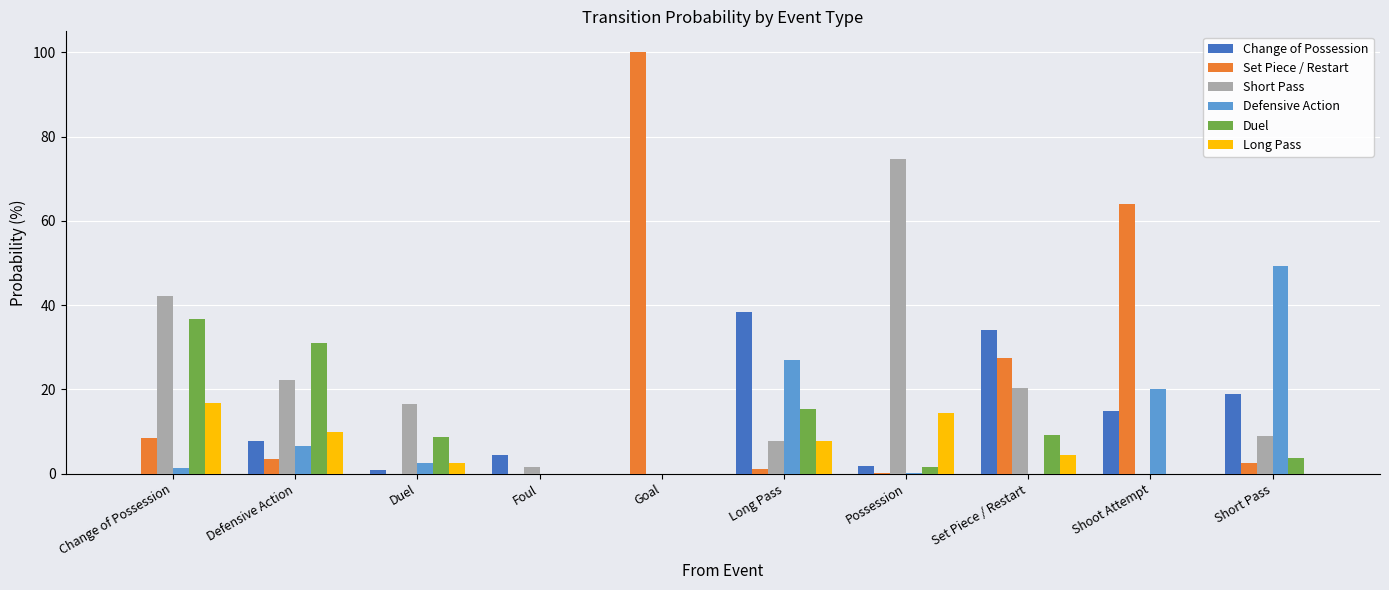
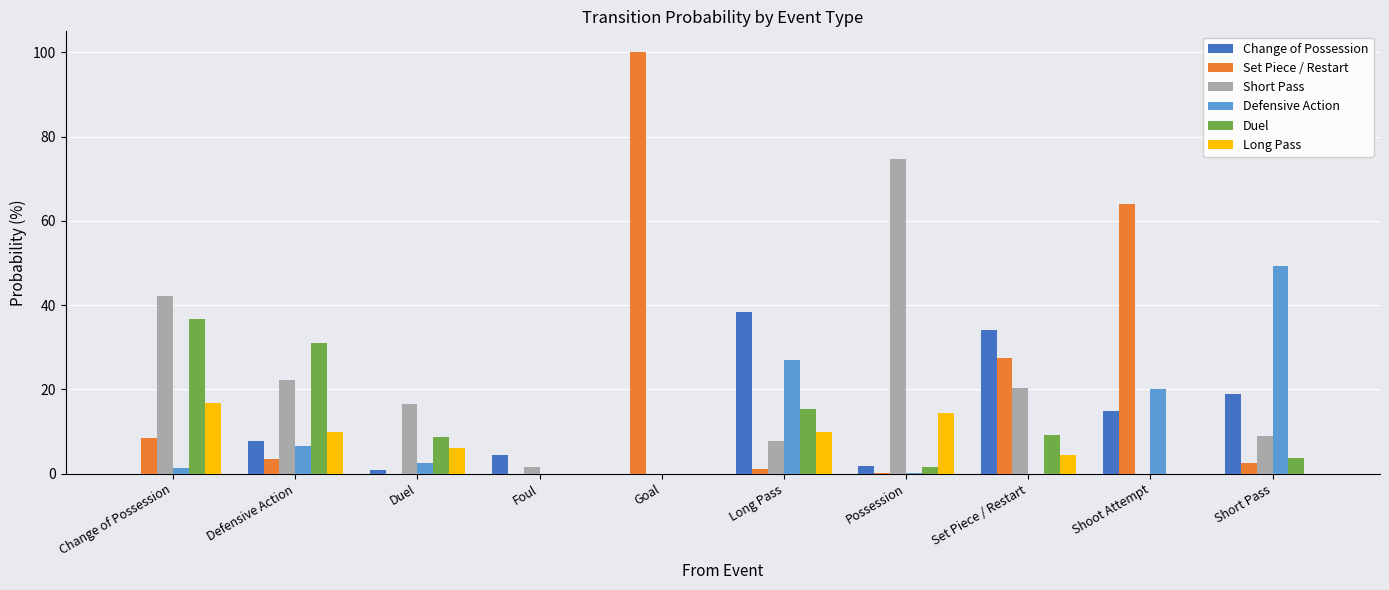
  {
    "Set Piece / Restart": {
      "Change of Possession": 8,
      "Defensive Action": 4,
      "Duel": 0,
      "Foul": 0,
      "Goal": 100,
      "Long Pass": 1,
      "Set Piece / Restart": 28,
      "Shoot Attempt": 64,
      "Short Pass": 3
    },
    "Short Pass": {
      "Change of Possession": 42,
      "Defensive Action": 22,
      "Duel": 17,
      "Foul": 2,
      "Goal": 0,
      "Long Pass": 8,
      "Possession": 75,
      "Set Piece / Restart": 20,
      "Shoot Attempt": 0,
      "Short Pass": 9
    },
    "Duel": {
      "Change of Possession": 37,
      "Defensive Action": 31,
      "Duel": 9,
      "Foul": 0,
      "Goal": 0,
      "Long Pass": 15,
      "Possession": 2,
      "Set Piece / Restart": 9,
      "Shoot Attempt": 0,
      "Short Pass": 4
    },
    "Long Pass": {
      "Change of Possession": 17,
      "Defensive Action": 10,
-     "Duel": 3,
+     "Duel": 6,
      "Foul": 0,
      "Goal": 0,
-     "Long Pass": 8,
+     "Long Pass": 10,
      "Possession": 14,
      "Set Piece / Restart": 5,
      "Shoot Attempt": 0,
      "Short Pass": 0
    }
  }
